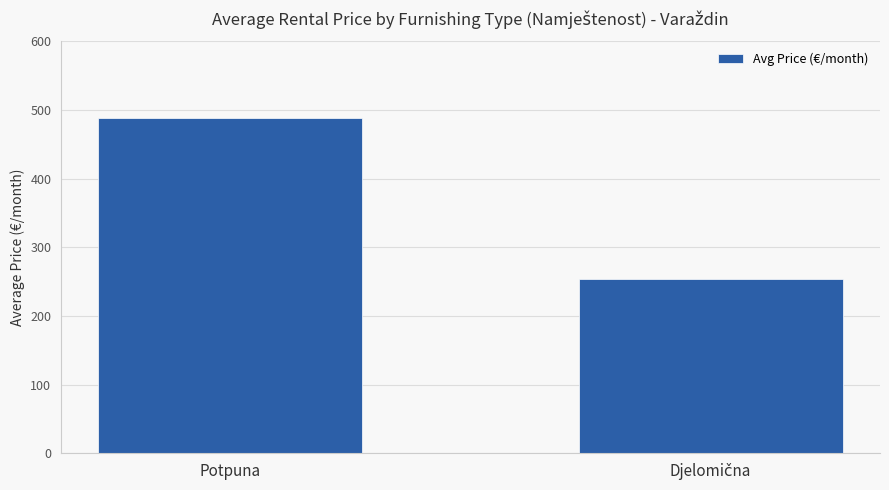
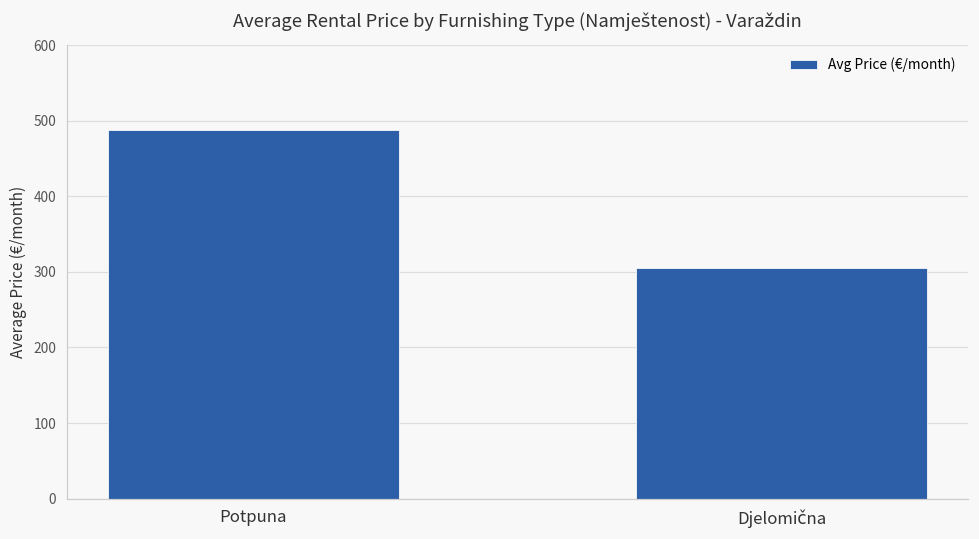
  {
    "Potpuna": 490,
-   "Djelomična": 250
+   "Djelomična": 300
  }
